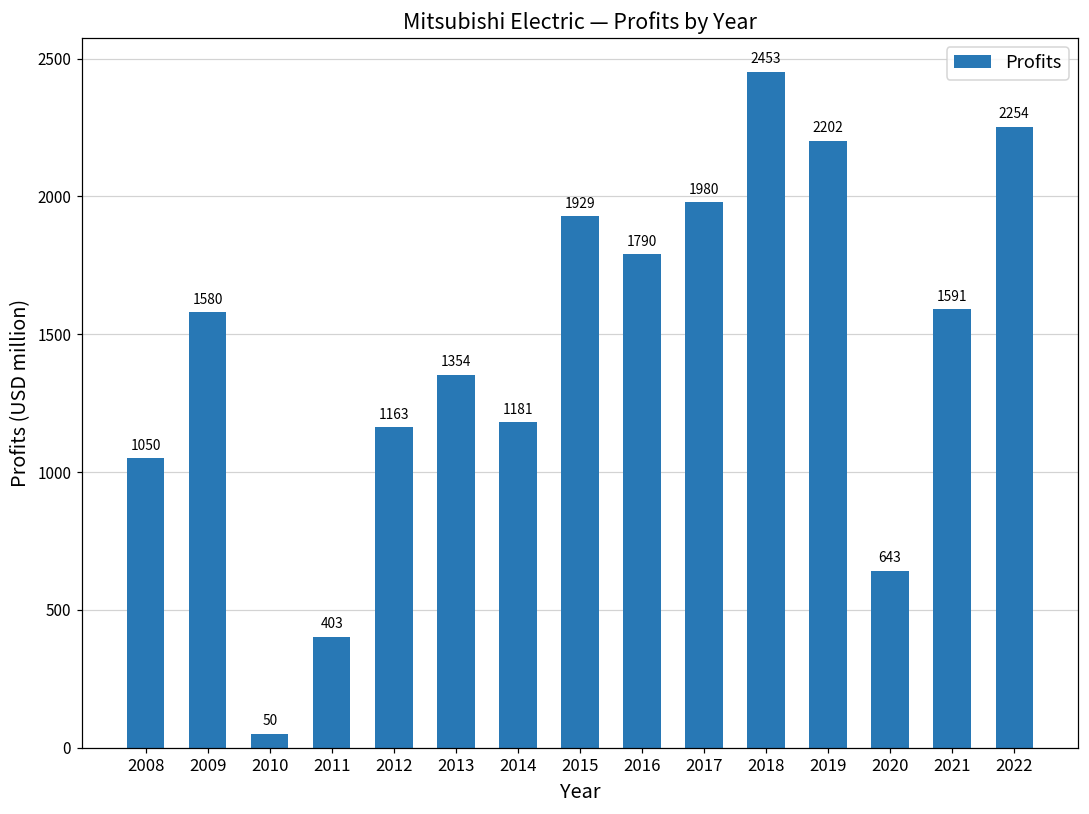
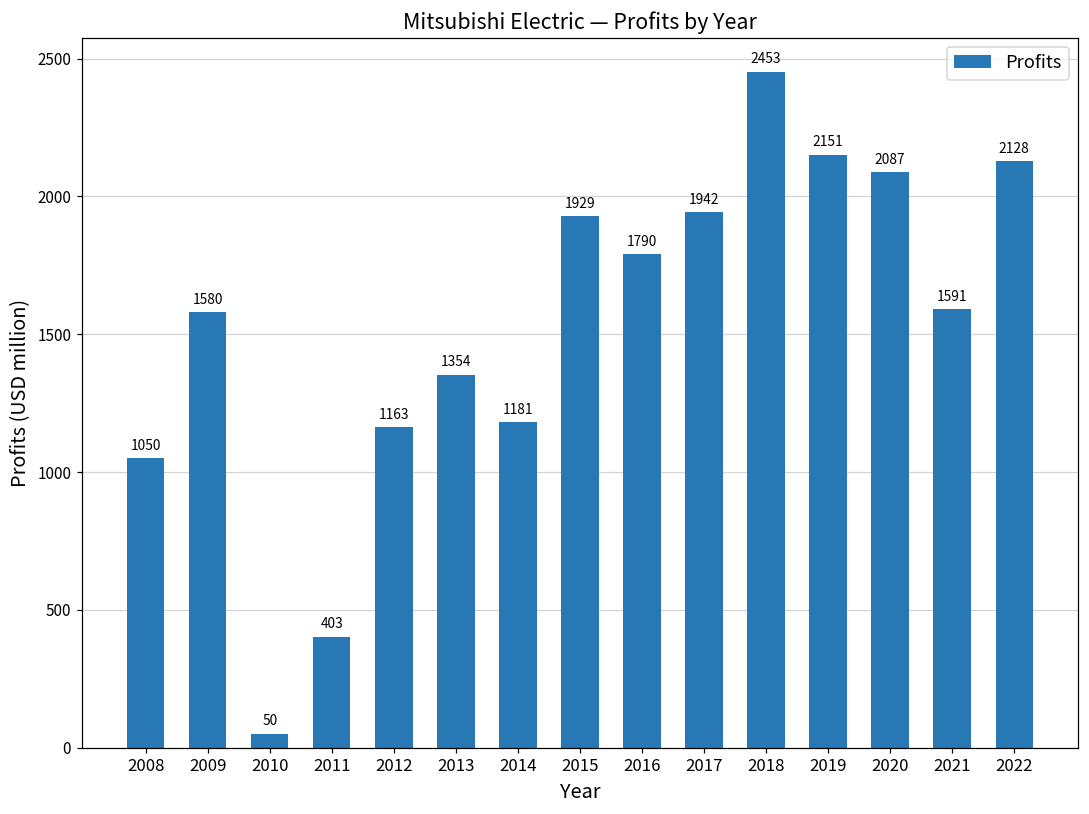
  {
    "2008": 1050,
    "2009": 1580,
    "2010": 50,
    "2011": 403,
    "2012": 1163,
    "2013": 1354,
    "2014": 1181,
    "2015": 1929,
    "2016": 1790,
-   "2017": 1980,
+   "2017": 1942,
    "2018": 2453,
-   "2019": 2202,
-   "2020": 643,
+   "2019": 2151,
+   "2020": 2087,
    "2021": 1591,
-   "2022": 2254
+   "2022": 2128
  }
